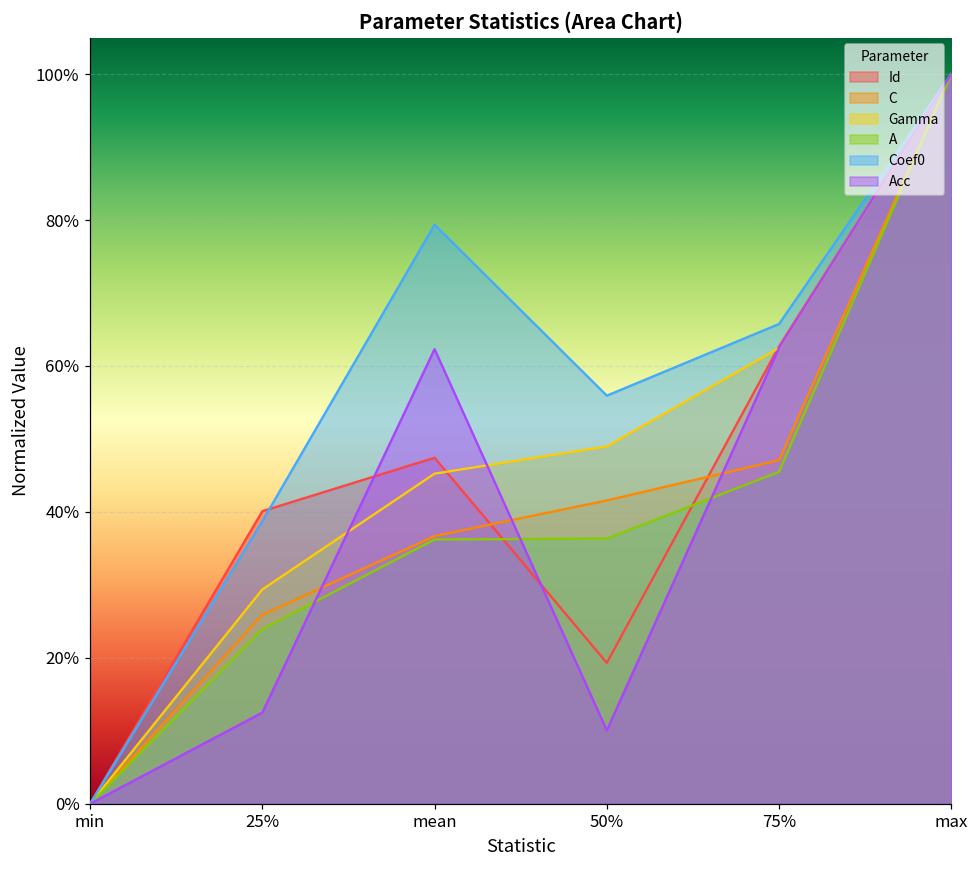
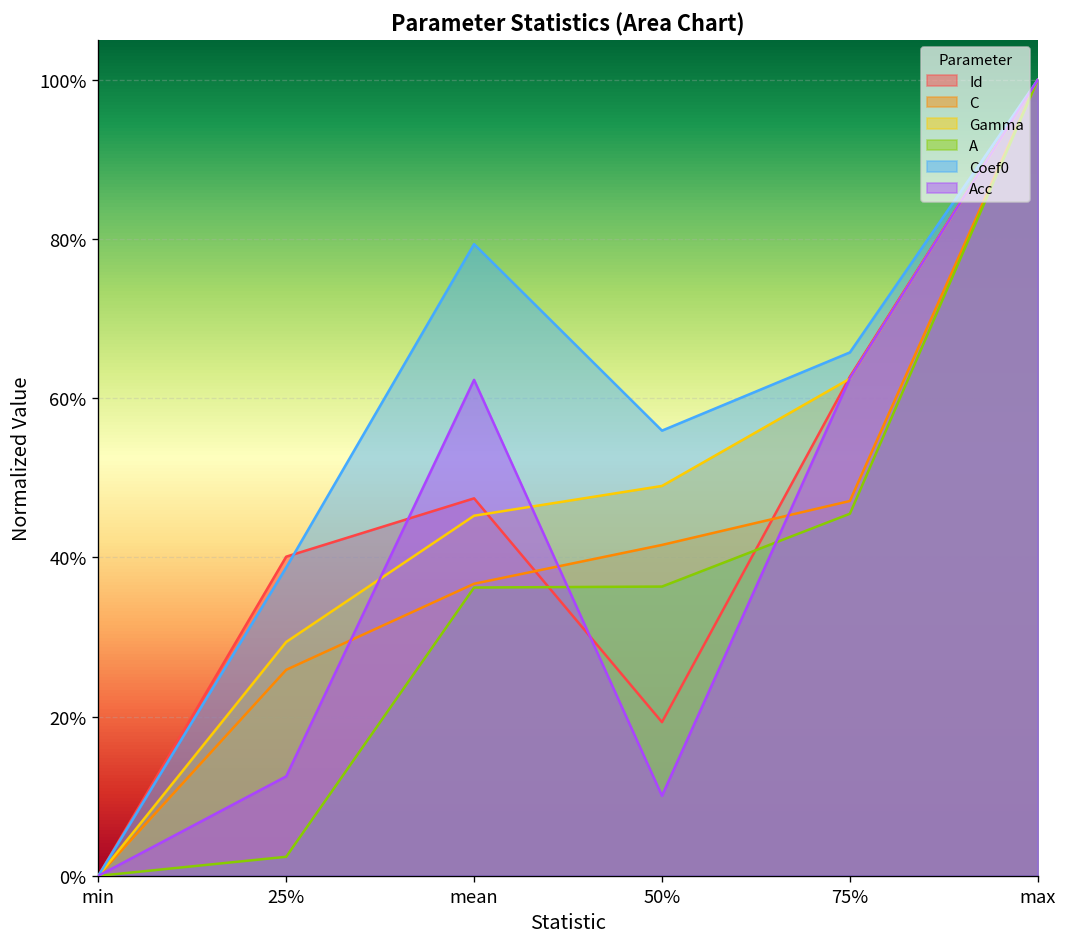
  {
    "Id": {
      "25%": "40%",
      "mean": "47%",
      "50%": "19%"
    },
    "A": {
-     "25%": "24%",
+     "25%": "2%",
      "mean": "36%",
      "50%": "36%",
      "75%": "45%"
    },
    "Coef0": {
      "25%": "39%",
      "mean": "79%",
      "50%": "56%",
      "75%": "66%"
    },
    "Acc": {
      "25%": "13%",
      "mean": "62%",
      "50%": "10%"
    }
  }
